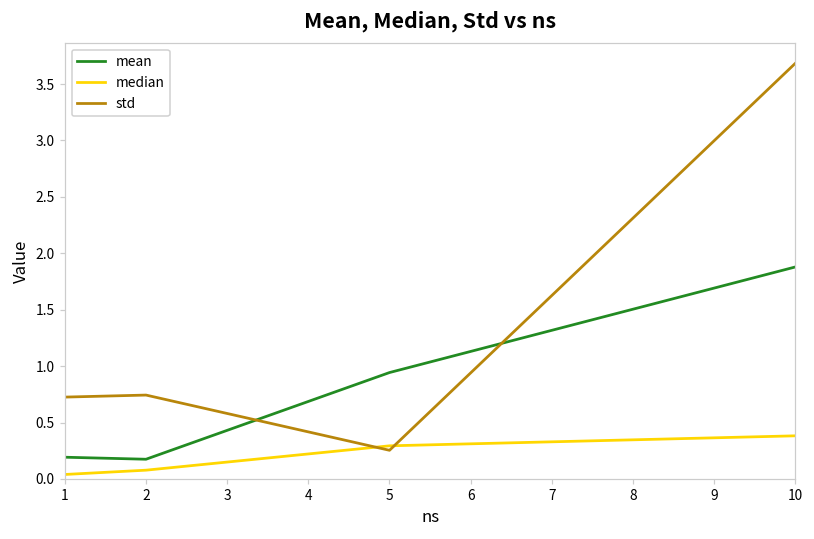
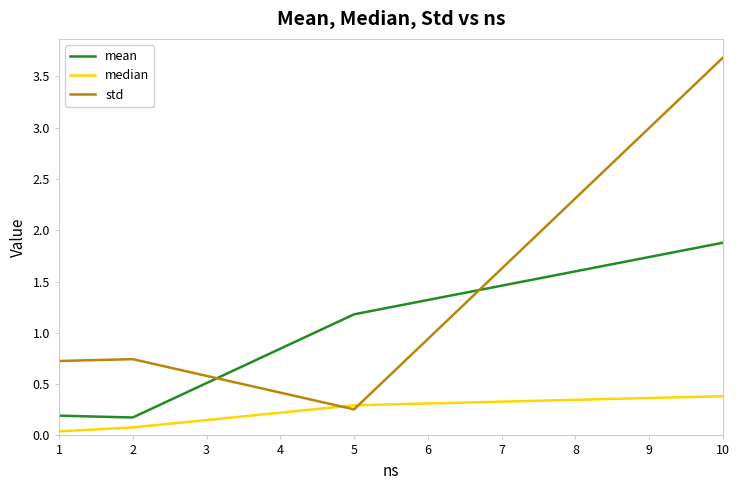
  {
    "mean": {
      "1": 0.19,
      "2": 0.17,
-     "5": 0.94,
+     "5": 1.18,
      "10": 1.88
    },
    "median": {
      "1": 0.04,
      "2": 0.08,
      "5": 0.29,
      "10": 0.38
    },
    "std": {
      "1": 0.73,
      "2": 0.74,
      "5": 0.25,
      "10": 3.68
    }
  }
